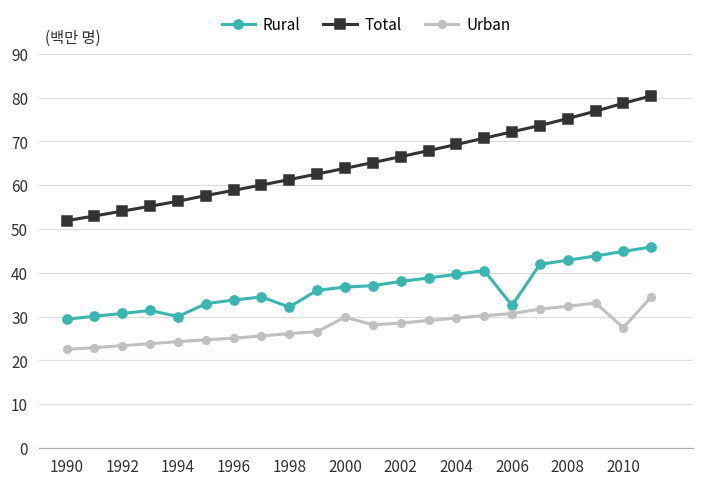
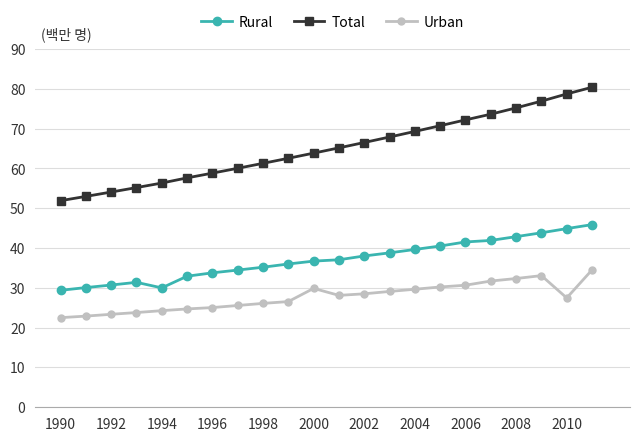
  {
    "Rural": {
      "1990": 29,
      "1992": 31,
      "1994": 30,
      "1996": 34,
-     "1998": 32,
+     "1998": 35,
      "2000": 37,
      "2002": 38,
      "2004": 40,
-     "2006": 33,
+     "2006": 42,
      "2008": 43,
      "2010": 45
    },
    "Total": {
      "1990": 52,
      "1992": 54,
      "1994": 56,
      "1996": 59,
      "1998": 61,
      "2000": 64,
      "2002": 67,
      "2004": 69,
      "2006": 72,
      "2008": 75,
      "2010": 79
    },
    "Urban": {
      "1990": 23,
      "1992": 23,
      "1994": 24,
      "1996": 25,
      "1998": 26,
      "2000": 30,
      "2002": 29,
      "2004": 30,
      "2006": 31,
      "2008": 32,
      "2010": 27
    }
  }
